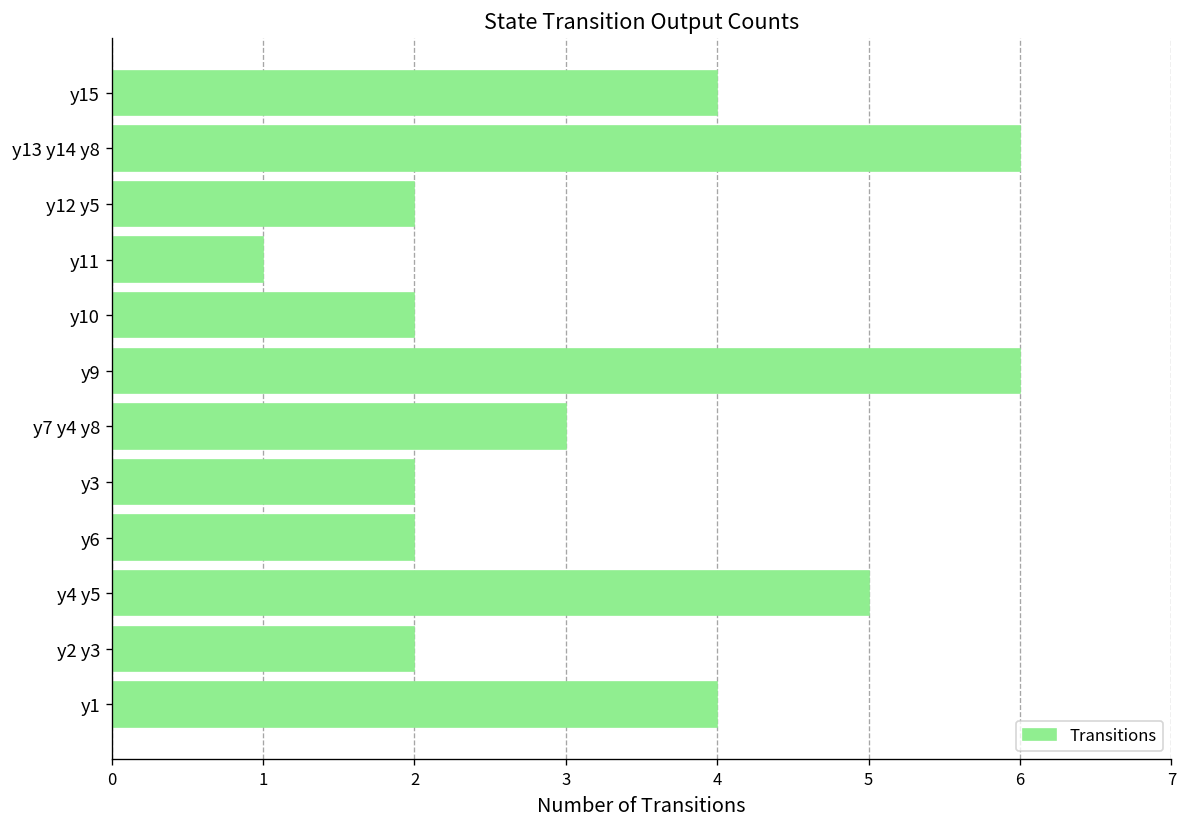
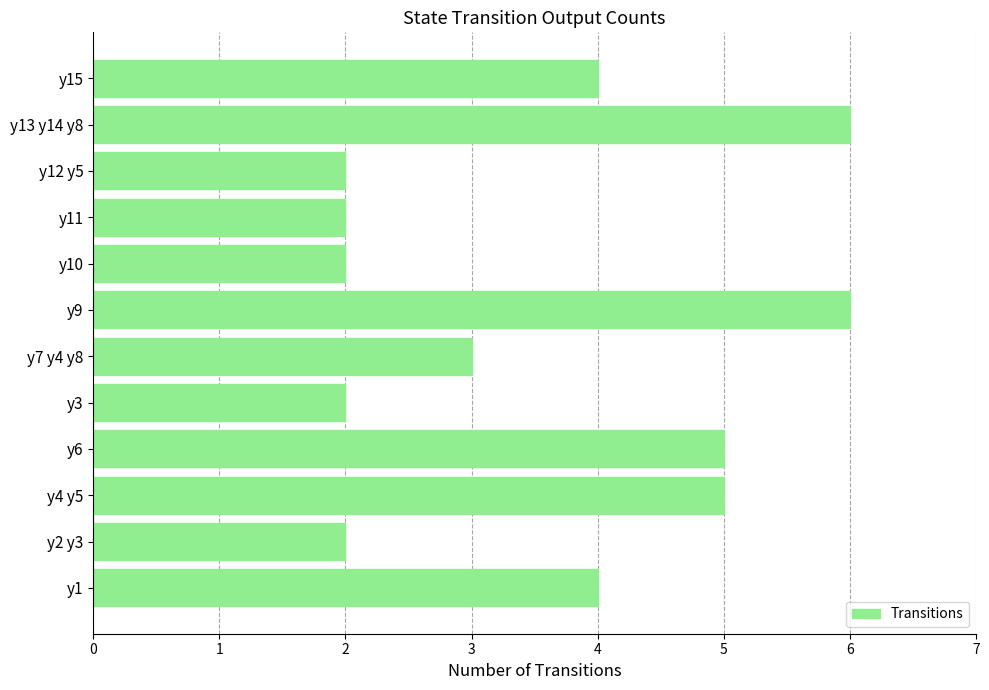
  {
    "y15": 4,
    "y13 y14 y8": 6,
    "y12 y5": 2,
-   "y11": 1,
+   "y11": 2,
    "y10": 2,
    "y9": 6,
    "y7 y4 y8": 3,
    "y3": 2,
-   "y6": 2,
+   "y6": 5,
    "y4 y5": 5,
    "y2 y3": 2,
    "y1": 4
  }
